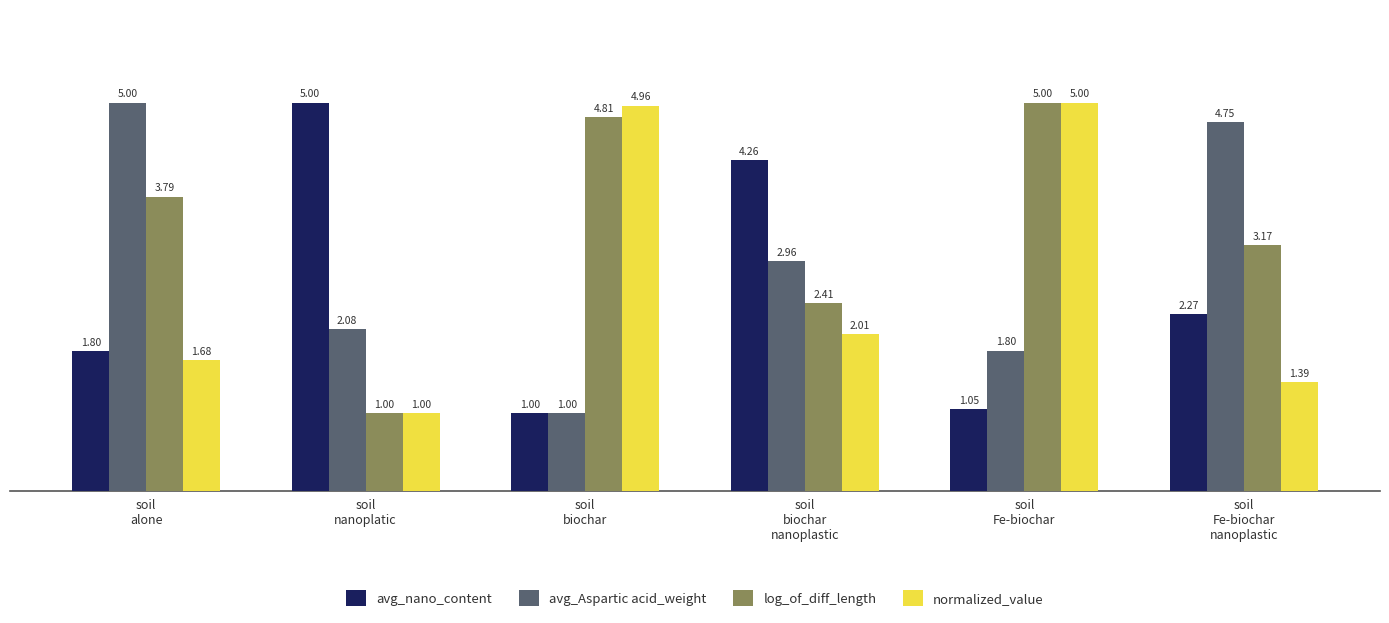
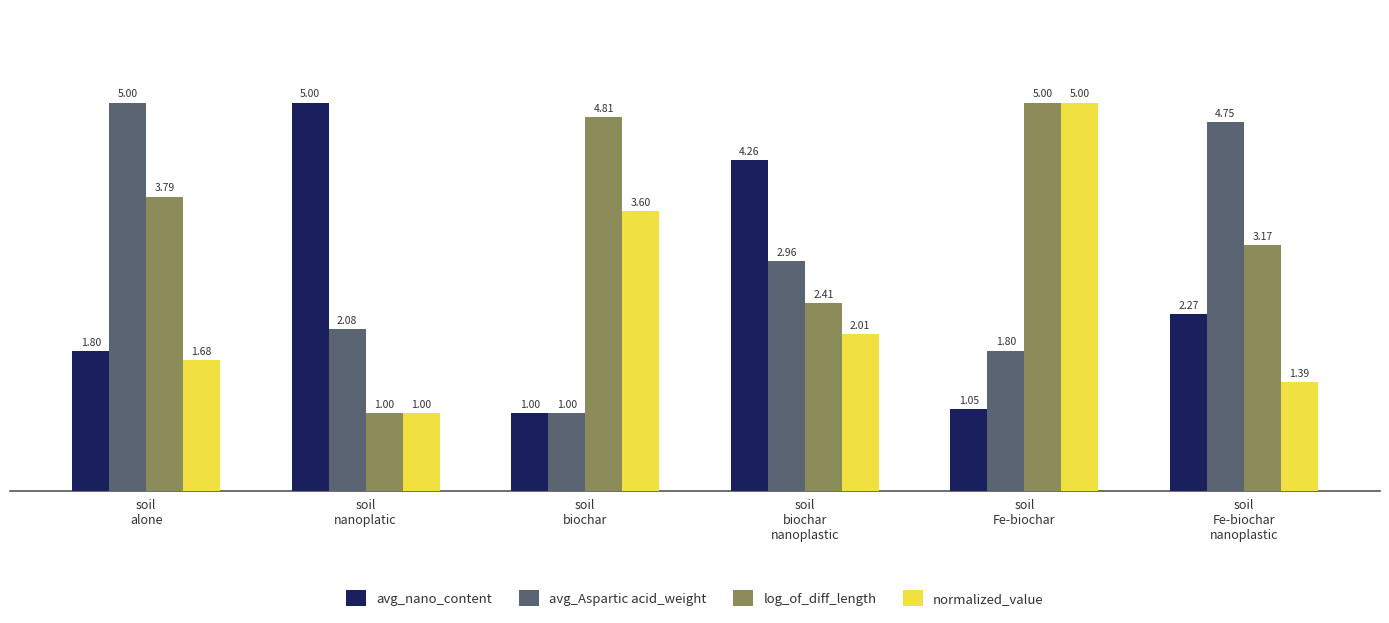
  {
    "avg_nano_content": {
      "soil alone": 1.80,
      "soil nanoplatic": 5.00,
      "soil biochar": 1.00,
      "soil biochar nanoplastic": 4.26,
      "soil Fe-biochar": 1.05,
      "soil Fe-biochar nanoplastic": 2.27
    },
    "avg_Aspartic acid_weight": {
      "soil alone": 5.00,
      "soil nanoplatic": 2.08,
      "soil biochar": 1.00,
      "soil biochar nanoplastic": 2.96,
      "soil Fe-biochar": 1.80,
      "soil Fe-biochar nanoplastic": 4.75
    },
    "log_of_diff_length": {
      "soil alone": 3.79,
      "soil nanoplatic": 1.00,
      "soil biochar": 4.81,
      "soil biochar nanoplastic": 2.41,
      "soil Fe-biochar": 5.00,
      "soil Fe-biochar nanoplastic": 3.17
    },
    "normalized_value": {
      "soil alone": 1.68,
      "soil nanoplatic": 1.00,
-     "soil biochar": 4.96,
+     "soil biochar": 3.60,
      "soil biochar nanoplastic": 2.01,
      "soil Fe-biochar": 5.00,
      "soil Fe-biochar nanoplastic": 1.39
    }
  }
